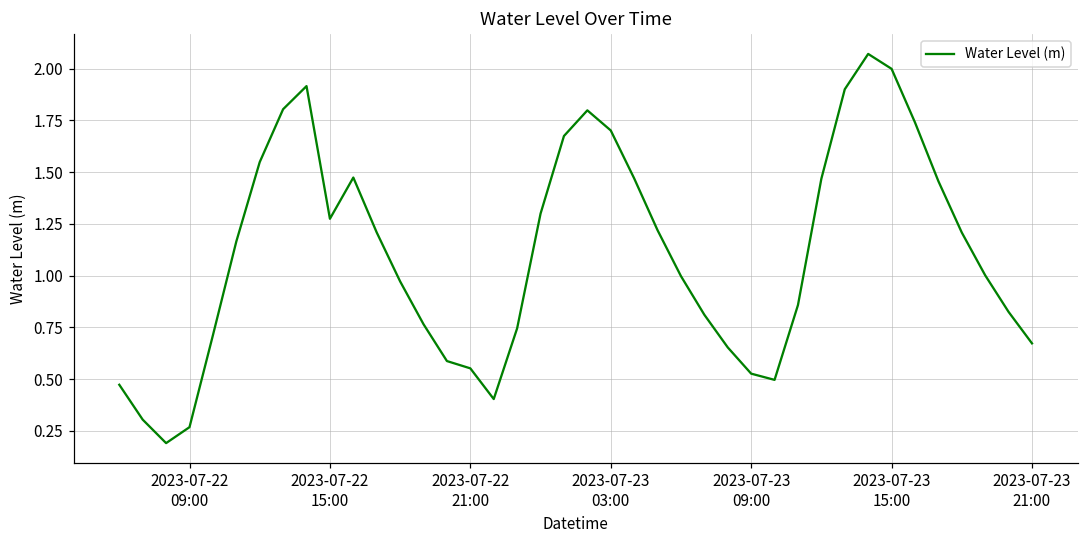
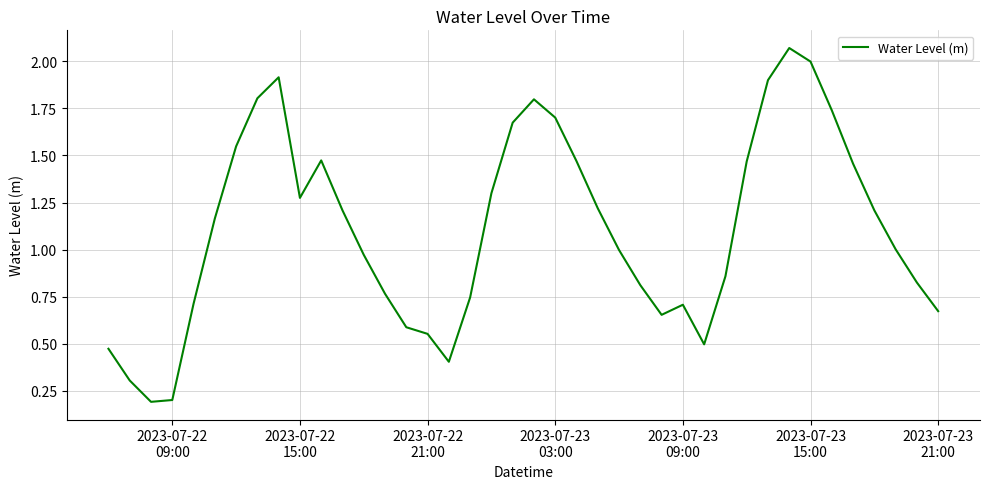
  {
-   "2023-07-22 09:00": 0.27,
+   "2023-07-22 09:00": 0.20,
    "2023-07-22 15:00": 1.27,
    "2023-07-22 21:00": 0.55,
    "2023-07-23 03:00": 1.70,
-   "2023-07-23 09:00": 0.53,
+   "2023-07-23 09:00": 0.71,
    "2023-07-23 15:00": 2.00,
    "2023-07-23 21:00": 0.67
  }
